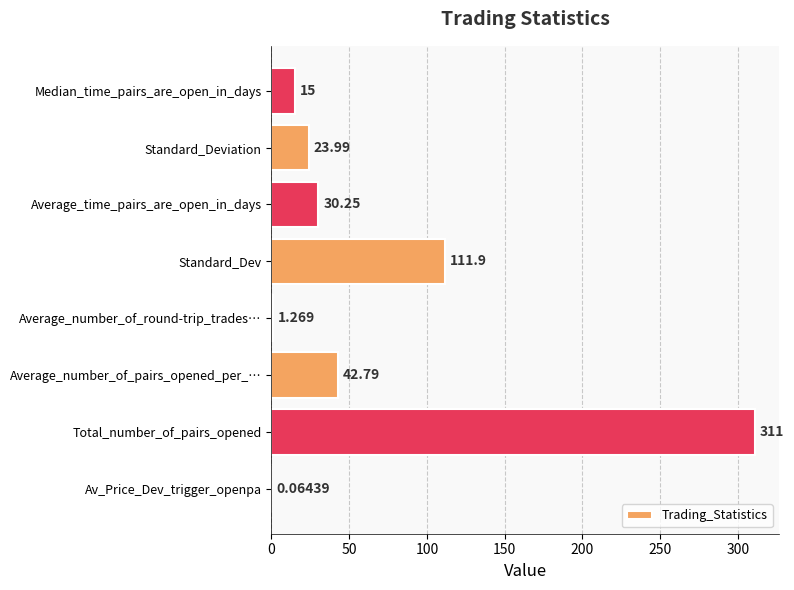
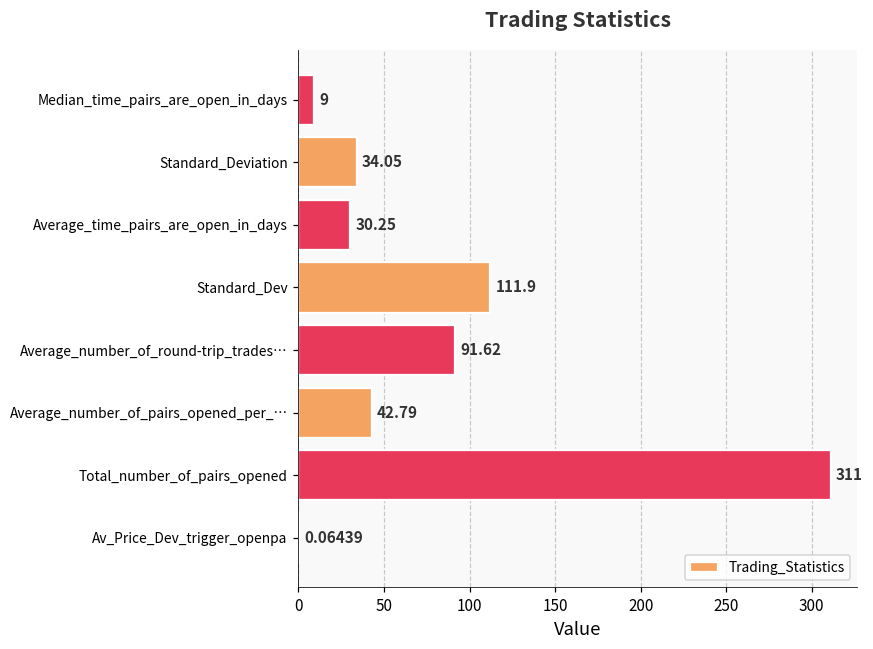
  {
-   "Median_time_pairs_are_open_in_days": 15,
-   "Standard_Deviation": 23.99,
+   "Median_time_pairs_are_open_in_days": 9,
+   "Standard_Deviation": 34.05,
    "Average_time_pairs_are_open_in_days": 30.25,
    "Standard_Dev": 111.9,
-   "Average_number_of_round-trip_trades…": 1.269,
+   "Average_number_of_round-trip_trades…": 91.62,
    "Average_number_of_pairs_opened_per_…": 42.79,
    "Total_number_of_pairs_opened": 311,
    "Av_Price_Dev_trigger_openpa": 0.06439
  }
